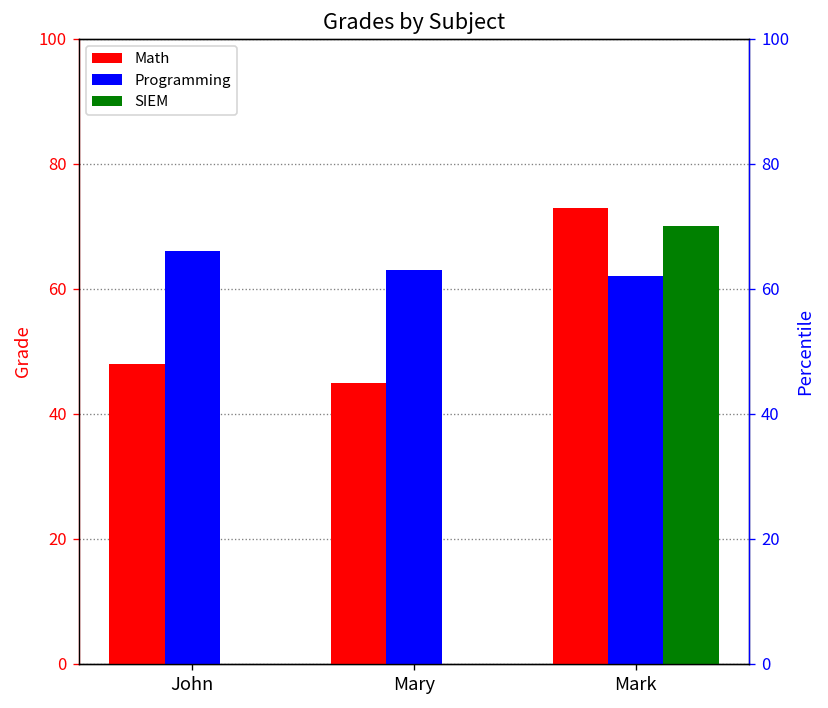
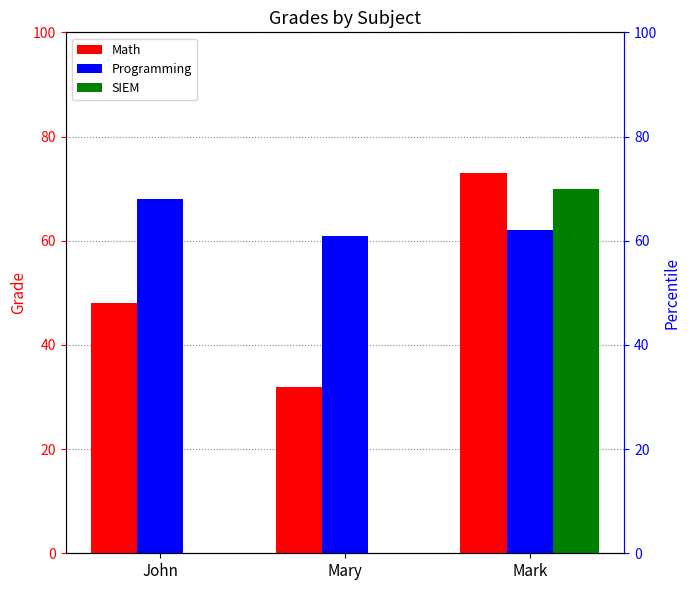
  {
    "Math": {
      "John": 48,
-     "Mary": 45,
+     "Mary": 32,
      "Mark": 73
    },
    "Programming": {
-     "John": 66,
-     "Mary": 63,
+     "John": 68,
+     "Mary": 61,
      "Mark": 62
    },
    "SIEM": {
      "John": 0,
      "Mary": 0,
      "Mark": 70
    }
  }
